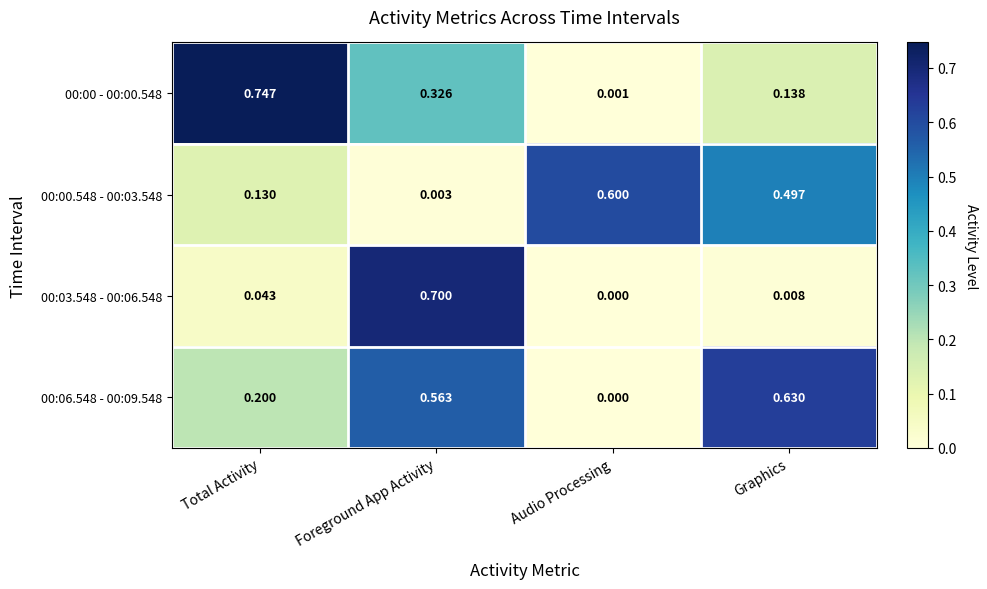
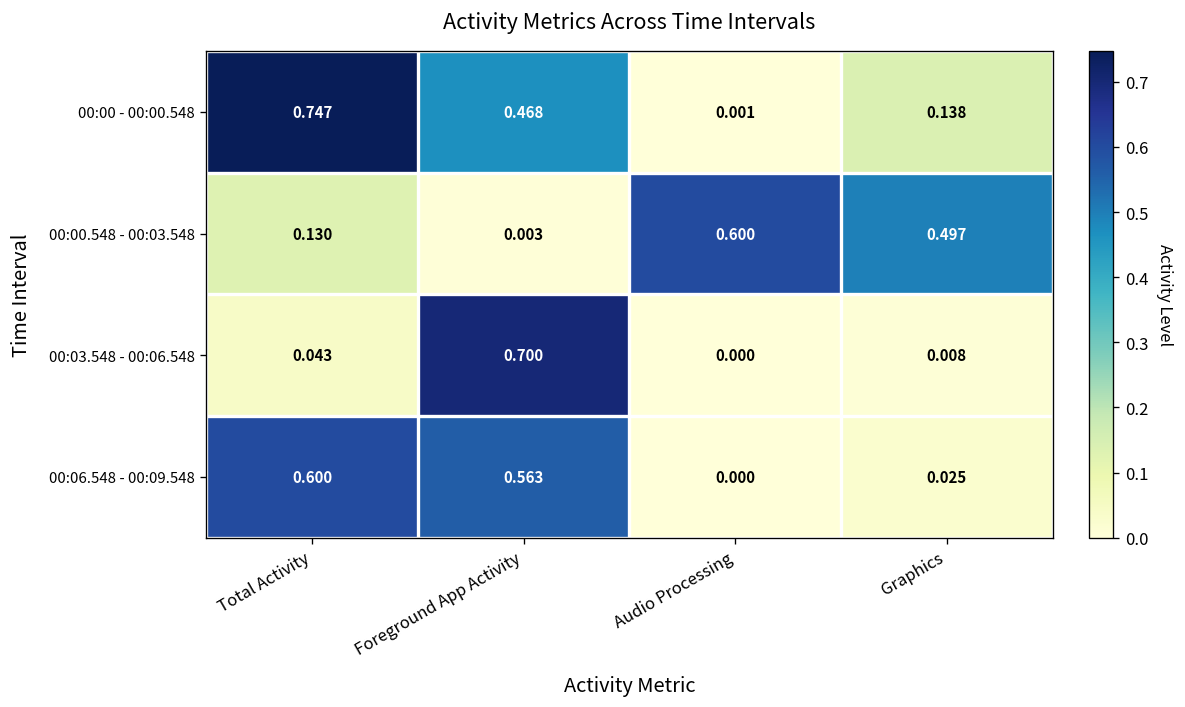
  {
    "00:00 - 00:00.548": {
      "Total Activity": 0.747,
-     "Foreground App Activity": 0.326,
+     "Foreground App Activity": 0.468,
      "Audio Processing": 0.001,
      "Graphics": 0.138
    },
    "00:00.548 - 00:03.548": {
      "Total Activity": 0.130,
      "Foreground App Activity": 0.003,
      "Audio Processing": 0.600,
      "Graphics": 0.497
    },
    "00:03.548 - 00:06.548": {
      "Total Activity": 0.043,
      "Foreground App Activity": 0.700,
      "Audio Processing": 0.000,
      "Graphics": 0.008
    },
    "00:06.548 - 00:09.548": {
-     "Total Activity": 0.200,
+     "Total Activity": 0.600,
      "Foreground App Activity": 0.563,
      "Audio Processing": 0.000,
-     "Graphics": 0.630
+     "Graphics": 0.025
    }
  }
